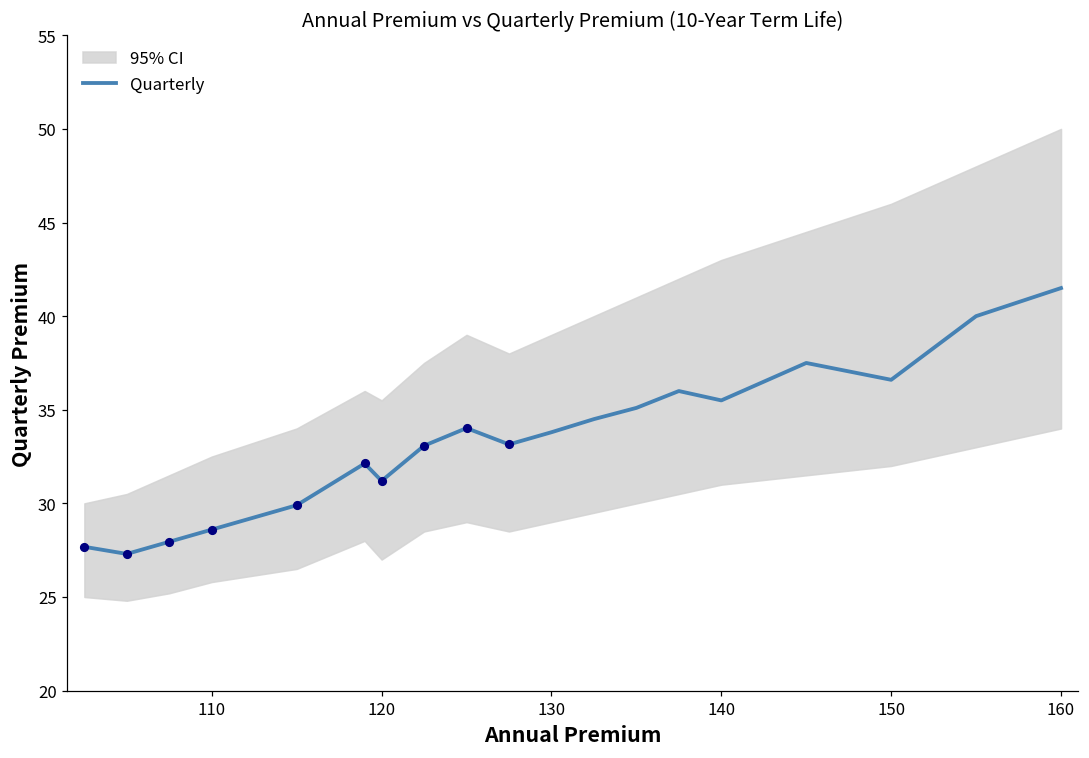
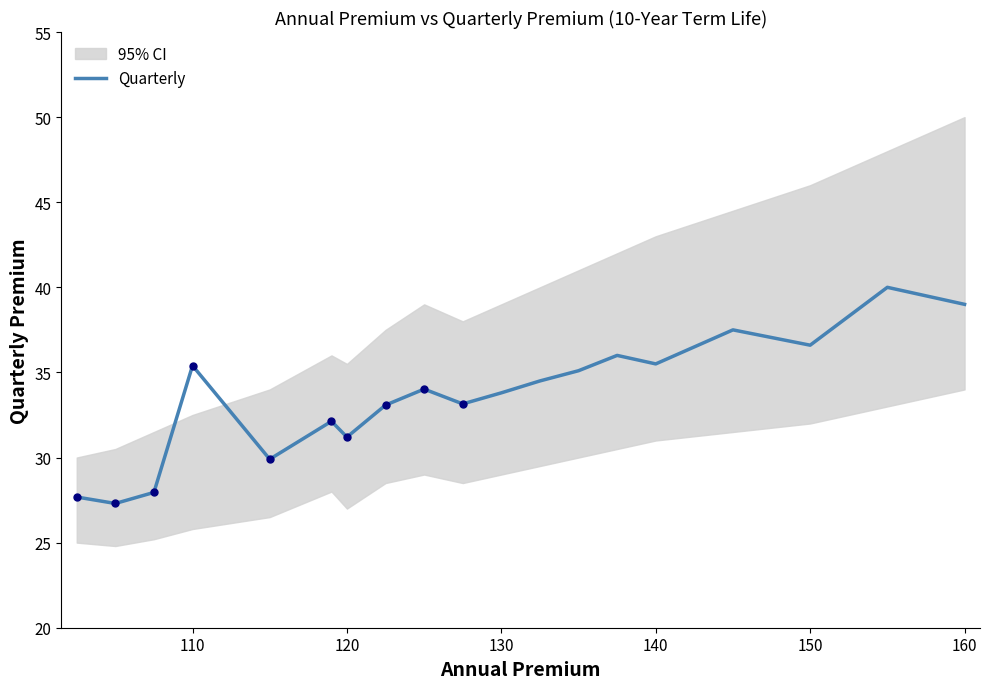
  {
    "Quarterly": {
-     "110": 28.6,
+     "110": 35.4,
      "130": 33.8,
      "140": 35.5,
      "150": 36.6,
-     "160": 41.5
+     "160": 39.0
    }
  }
